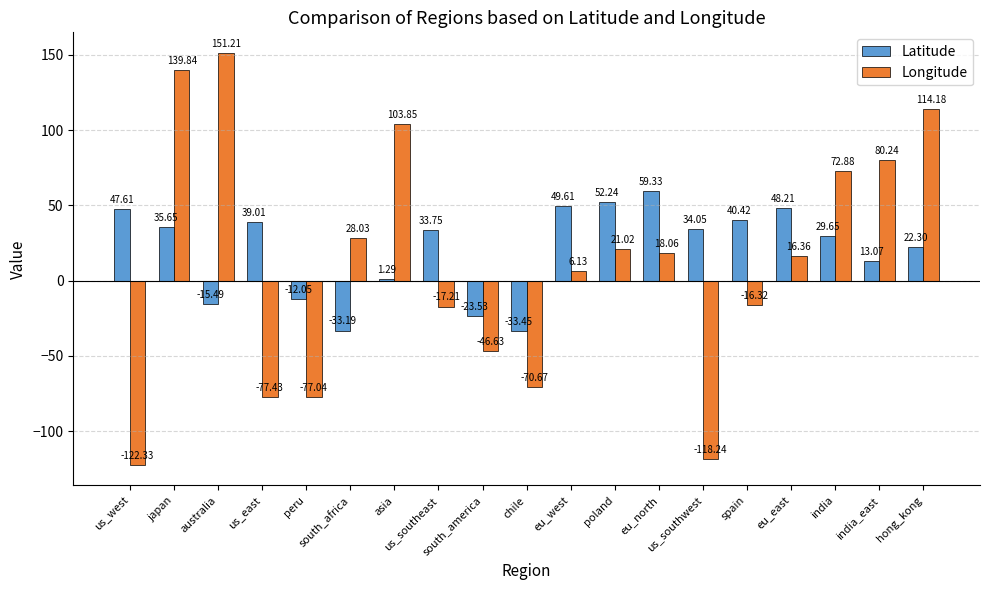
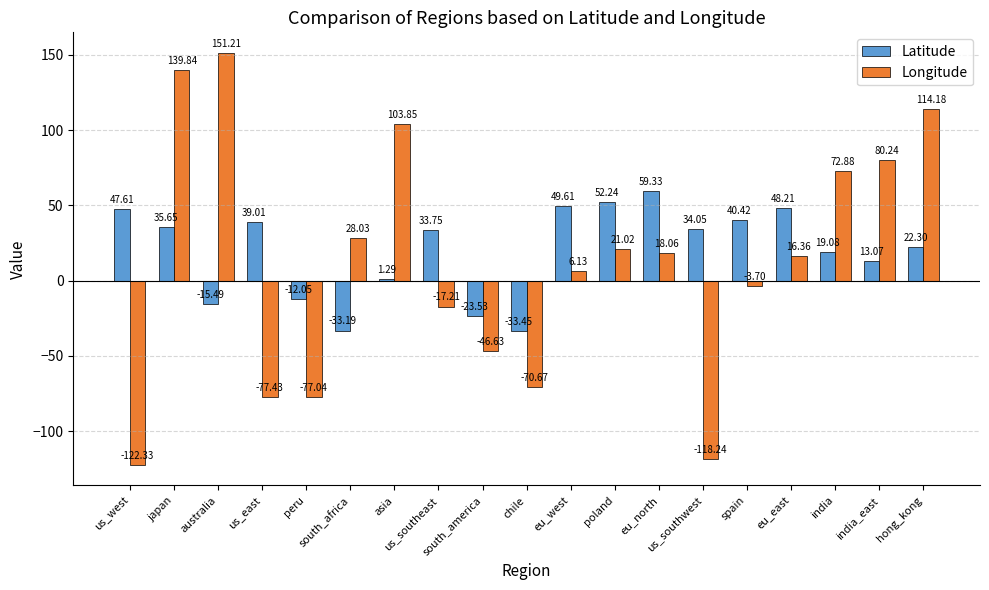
  {
    "Latitude": {
      "us_west": 47.61,
      "japan": 35.65,
      "australia": -15.49,
      "us_east": 39.01,
      "peru": -12.05,
      "south_africa": -33.19,
      "asia": 1.29,
      "us_southeast": 33.75,
      "south_america": -23.53,
      "chile": -33.45,
      "eu_west": 49.61,
      "poland": 52.24,
      "eu_north": 59.33,
      "us_southwest": 34.05,
      "spain": 40.42,
      "eu_east": 48.21,
-     "india": 29.65,
+     "india": 19.08,
      "india_east": 13.07,
      "hong_kong": 22.30
    },
    "Longitude": {
      "us_west": -122.33,
      "japan": 139.84,
      "australia": 151.21,
      "us_east": -77.43,
      "peru": -77.04,
      "south_africa": 28.03,
      "asia": 103.85,
      "us_southeast": -17.21,
      "south_america": -46.63,
      "chile": -70.67,
      "eu_west": 6.13,
      "poland": 21.02,
      "eu_north": 18.06,
      "us_southwest": -118.24,
-     "spain": -16.32,
+     "spain": -3.70,
      "eu_east": 16.36,
      "india": 72.88,
      "india_east": 80.24,
      "hong_kong": 114.18
    }
  }
